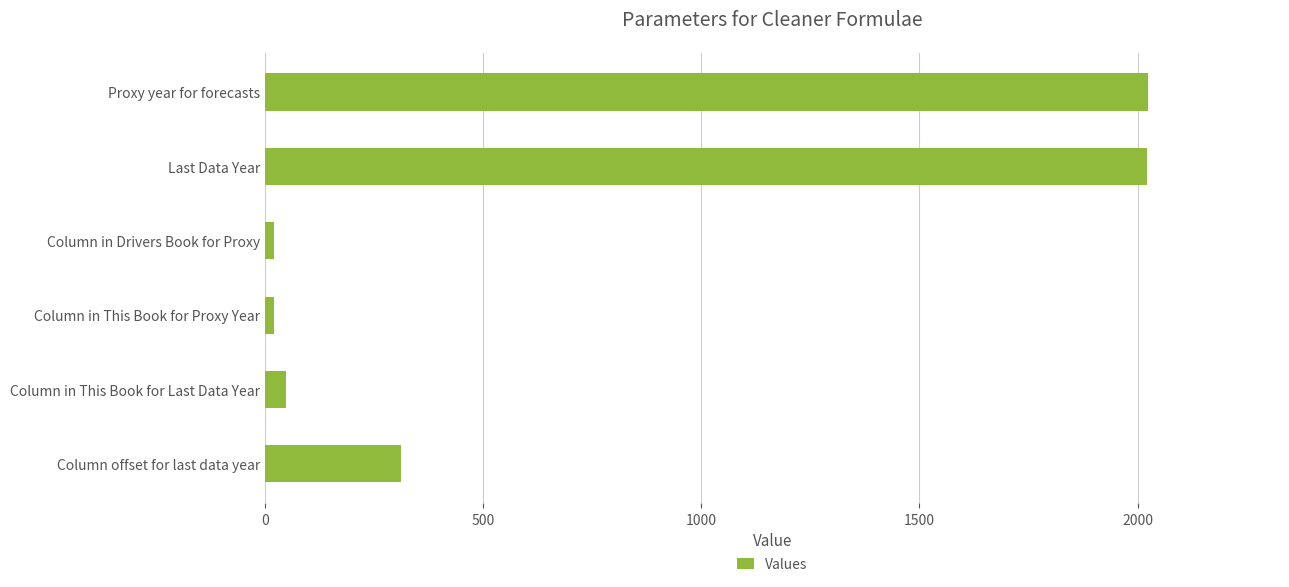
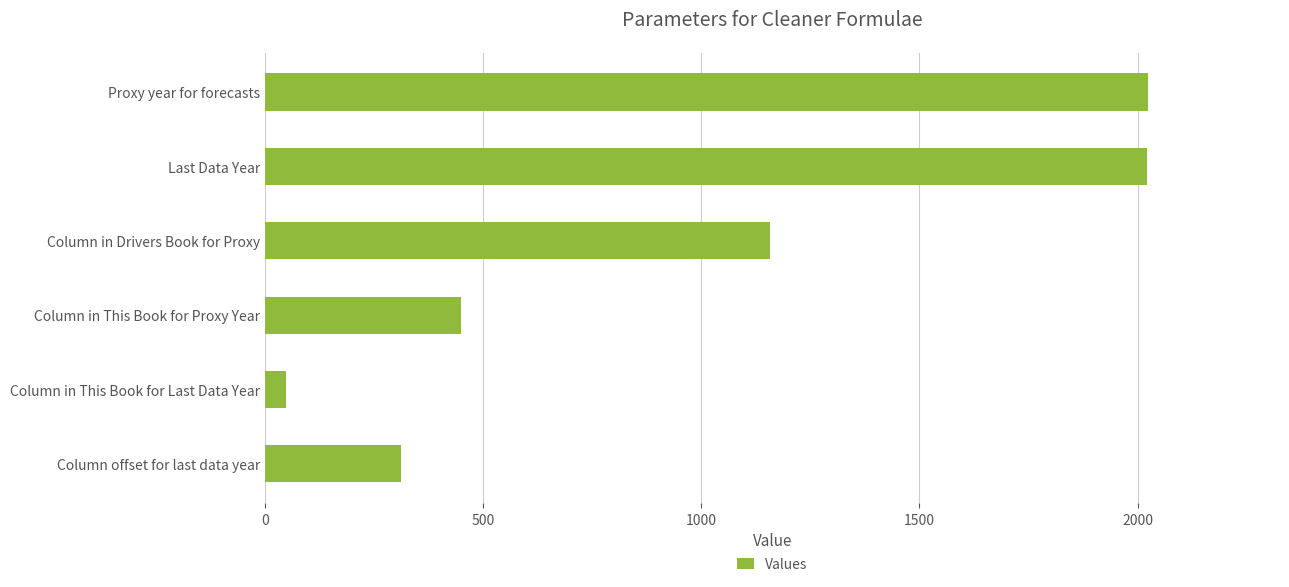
  {
    "Proxy year for forecasts": 2020,
    "Last Data Year": 2020,
-   "Column in Drivers Book for Proxy": 20,
-   "Column in This Book for Proxy Year": 20,
+   "Column in Drivers Book for Proxy": 1160,
+   "Column in This Book for Proxy Year": 450,
    "Column in This Book for Last Data Year": 50,
    "Column offset for last data year": 310
  }
